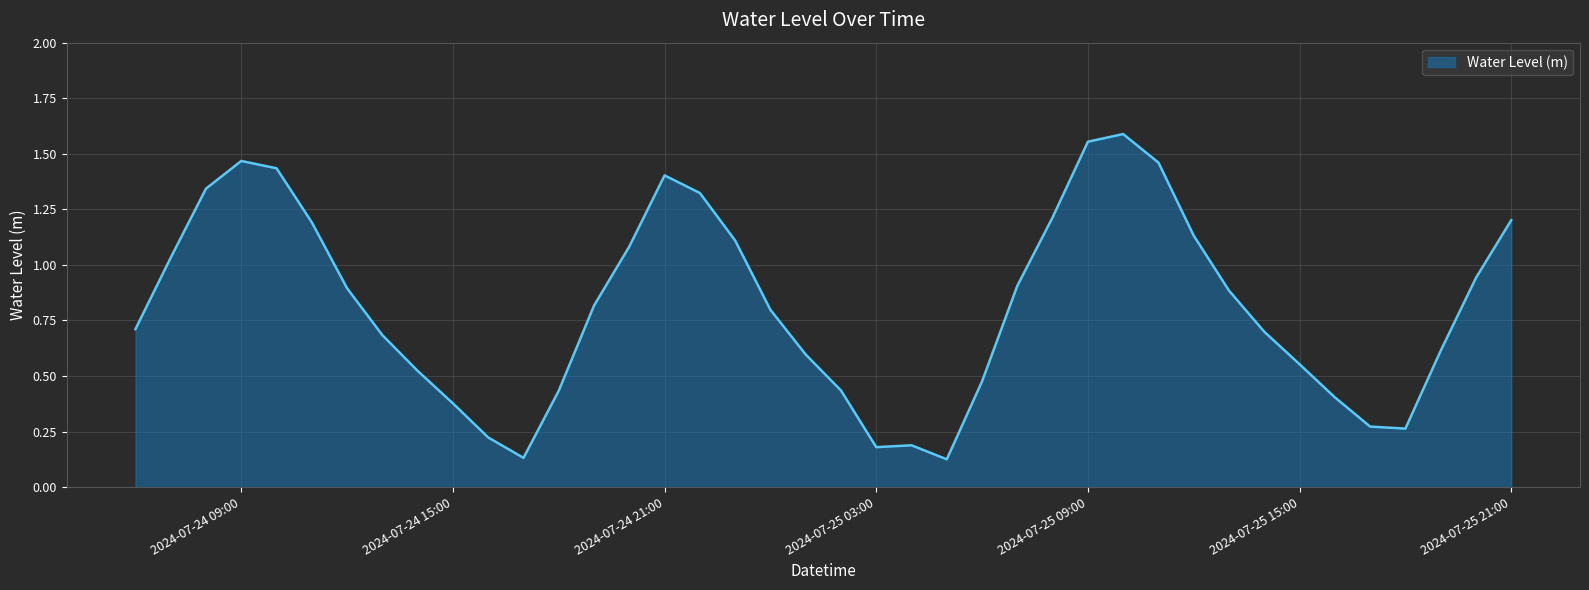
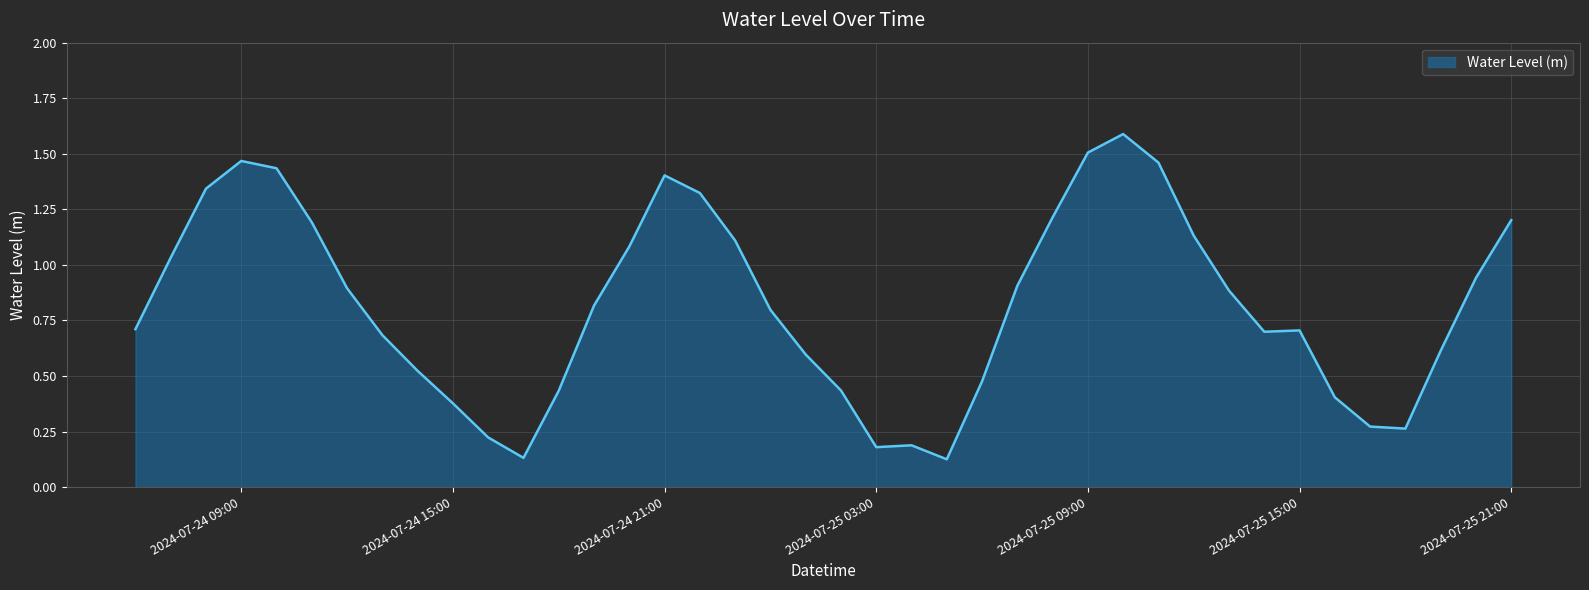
  {
    "2024-07-24 09:00": 1.47,
    "2024-07-24 15:00": 0.38,
    "2024-07-24 21:00": 1.40,
    "2024-07-25 03:00": 0.18,
-   "2024-07-25 09:00": 1.55,
-   "2024-07-25 15:00": 0.55,
+   "2024-07-25 09:00": 1.51,
+   "2024-07-25 15:00": 0.71,
    "2024-07-25 21:00": 1.20
  }
